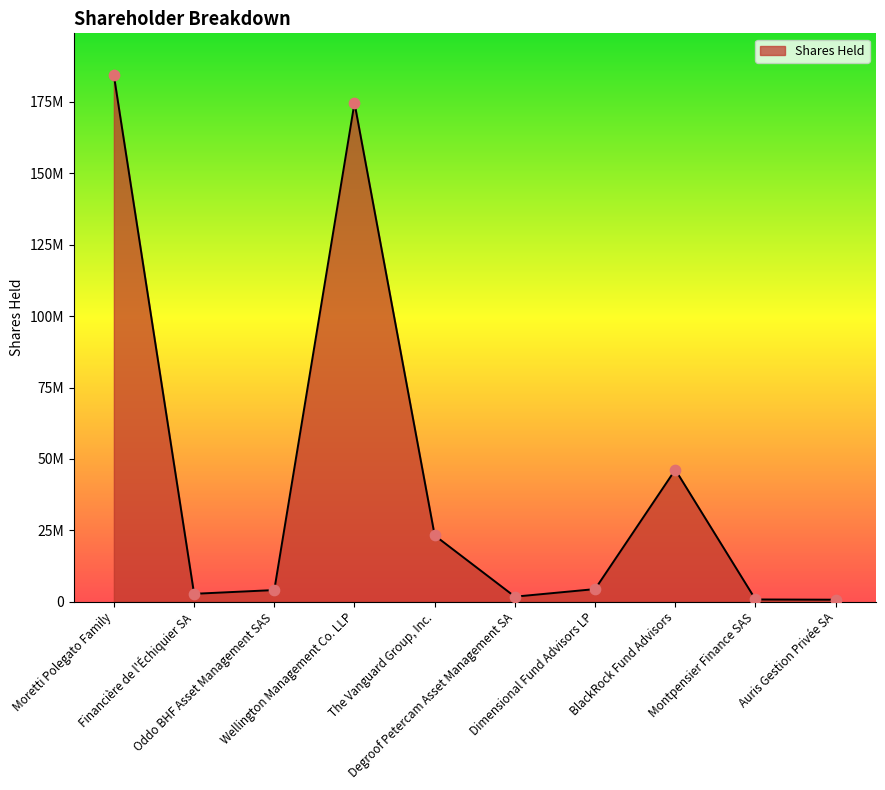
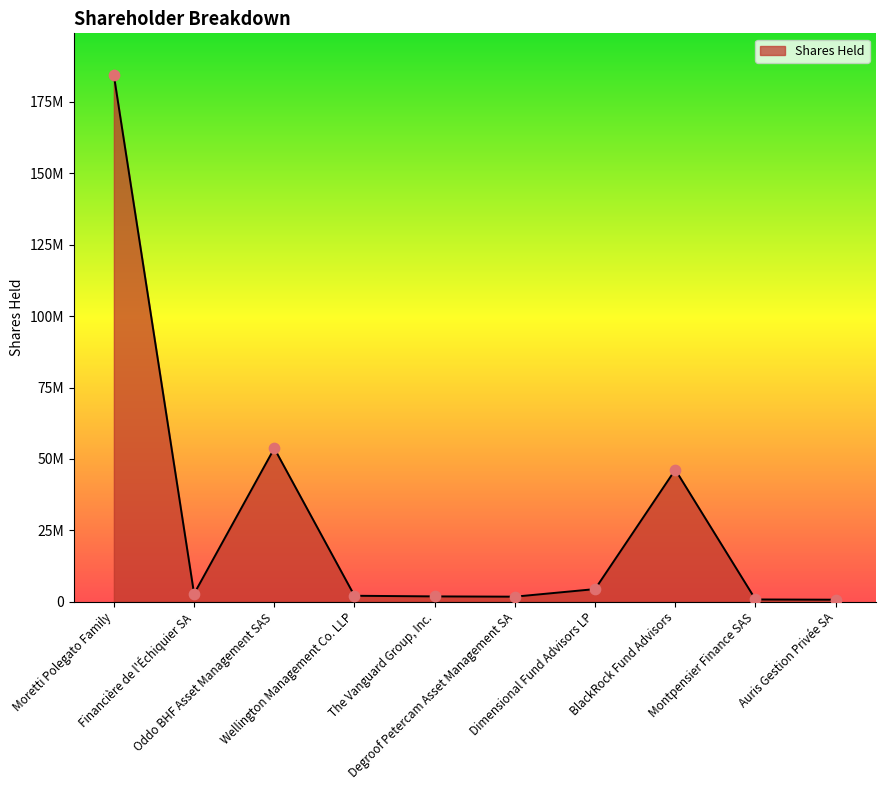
  {
    "Moretti Polegato Family": 184000000,
    "Financière de l'Échiquier SA": 3000000,
-   "Oddo BHF Asset Management SAS": 4000000,
-   "Wellington Management Co. LLP": 175000000,
-   "The Vanguard Group, Inc.": 23000000,
+   "Oddo BHF Asset Management SAS": 54000000,
+   "Wellington Management Co. LLP": 2000000,
+   "The Vanguard Group, Inc.": 2000000,
    "Degroof Petercam Asset Management SA": 2000000,
    "Dimensional Fund Advisors LP": 4000000,
    "BlackRock Fund Advisors": 46000000,
    "Montpensier Finance SAS": 1000000,
    "Auris Gestion Privée SA": 1000000
  }
